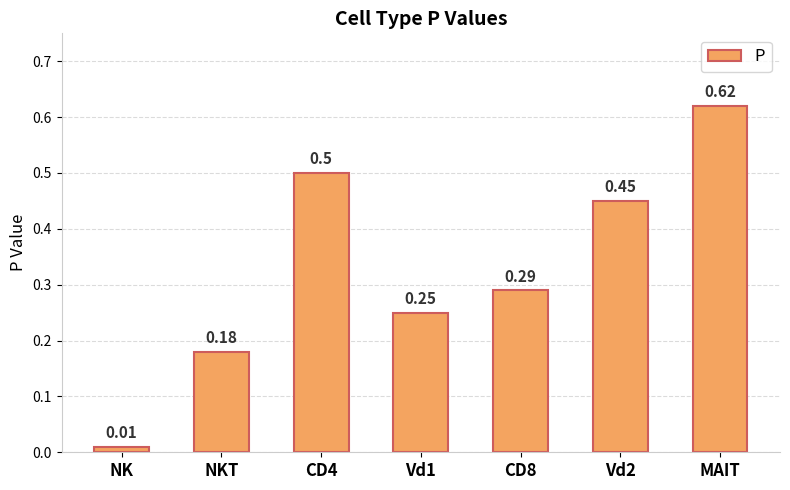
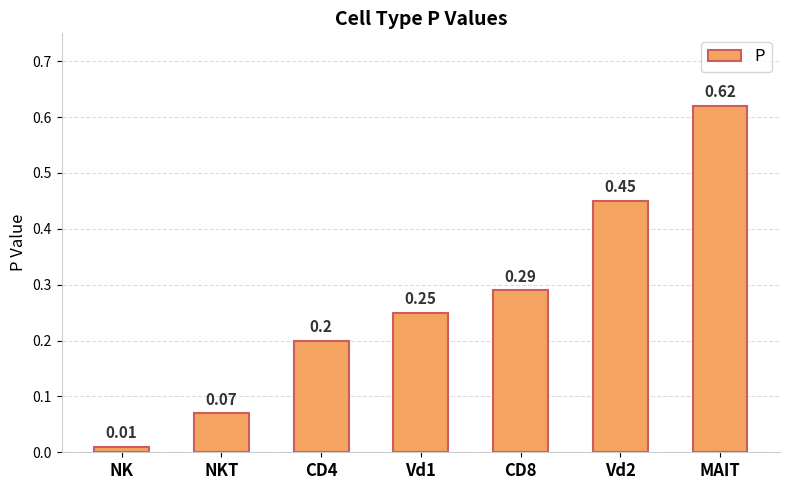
  {
    "NK": 0.01,
-   "NKT": 0.18,
-   "CD4": 0.5,
+   "NKT": 0.07,
+   "CD4": 0.2,
    "Vd1": 0.25,
    "CD8": 0.29,
    "Vd2": 0.45,
    "MAIT": 0.62
  }
